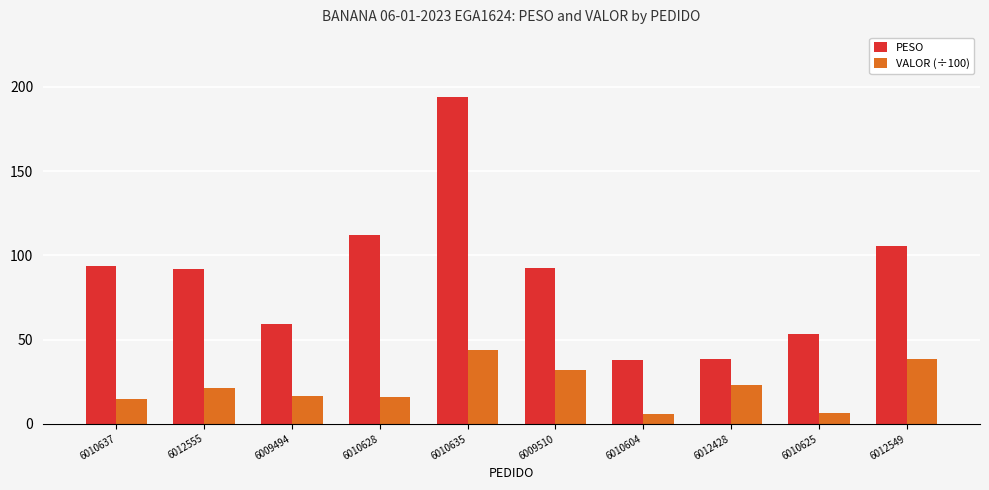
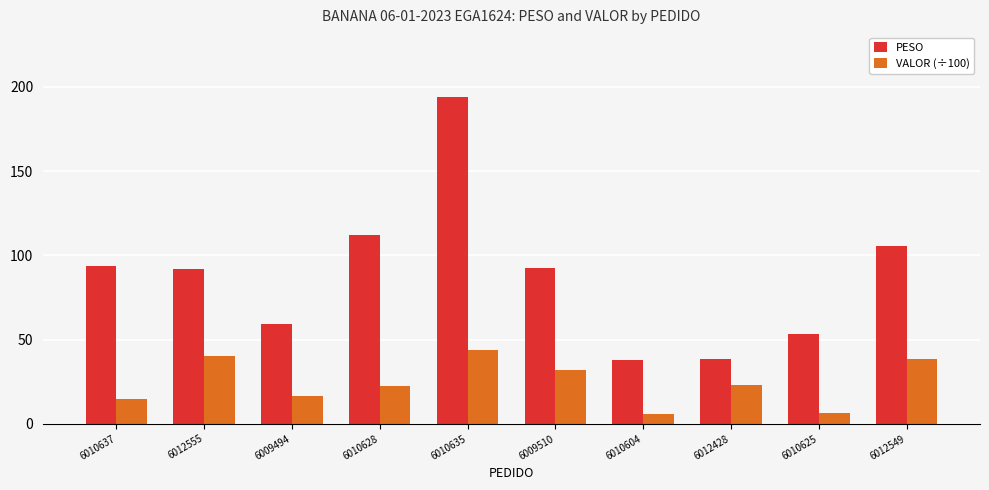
  {
    "PESO": {
      "6010637": 94,
      "6012555": 92,
      "6009494": 59,
      "6010628": 112,
      "6010635": 194,
      "6009510": 93,
      "6010604": 38,
      "6012428": 38,
      "6010625": 53,
      "6012549": 106
    },
    "VALOR (÷100)": {
      "6010637": 14,
-     "6012555": 21,
+     "6012555": 40,
      "6009494": 17,
-     "6010628": 16,
+     "6010628": 22,
      "6010635": 44,
      "6009510": 32,
      "6010604": 6,
      "6012428": 23,
      "6010625": 7,
      "6012549": 39
    }
  }
